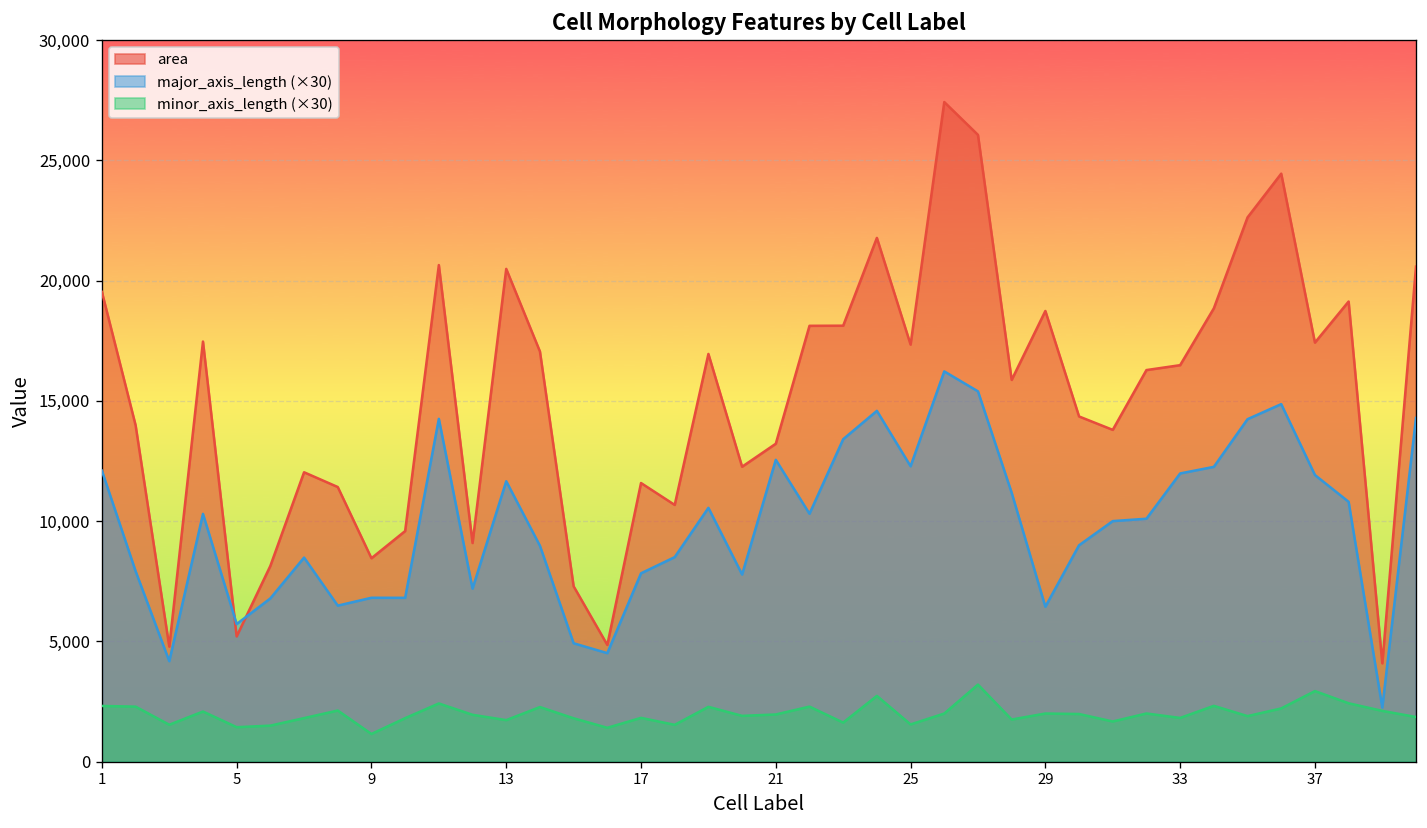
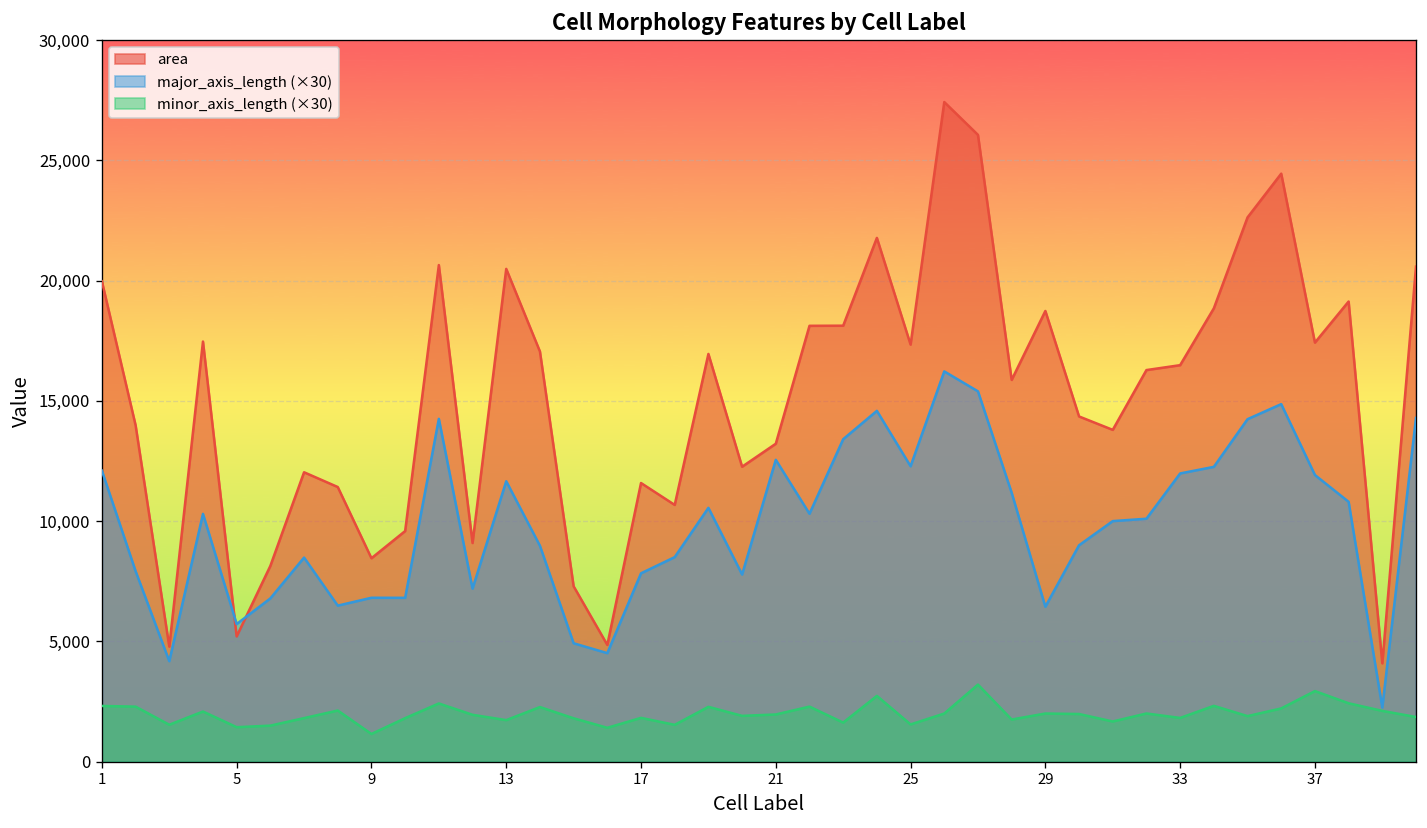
  {
    "area": {
-     "1": "19,500",
+     "1": "20,000",
      "5": "5,200",
      "9": "8,500",
      "13": "20,500",
      "17": "11,600",
      "21": "13,200",
      "25": "17,300",
      "29": "18,700",
      "33": "16,500",
      "37": "17,400"
    },
    "major_axis_length (×30)": {
      "1": "12,100",
      "5": "5,700",
      "9": "6,800",
      "13": "11,700",
      "17": "7,800",
      "21": "12,500",
      "25": "12,300",
      "29": "6,400",
      "33": "12,000",
      "37": "11,900"
    },
    "minor_axis_length (×30)": {
      "1": "2,300",
      "5": "1,400",
      "9": "1,200",
      "13": "1,700",
      "17": "1,800",
      "21": "2,000",
      "25": "1,500",
      "29": "2,000",
      "33": "1,800",
      "37": "2,900"
    }
  }
